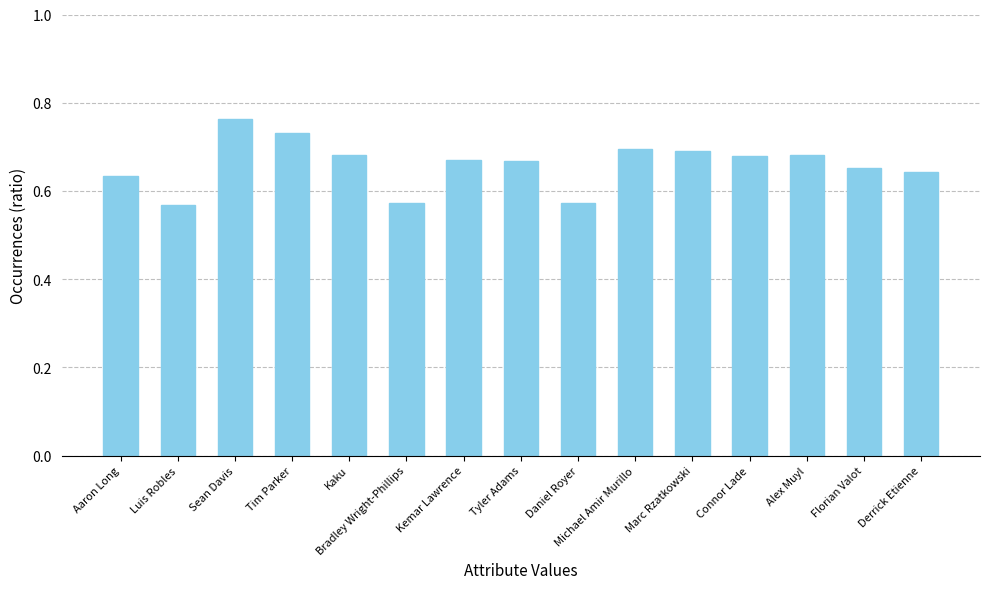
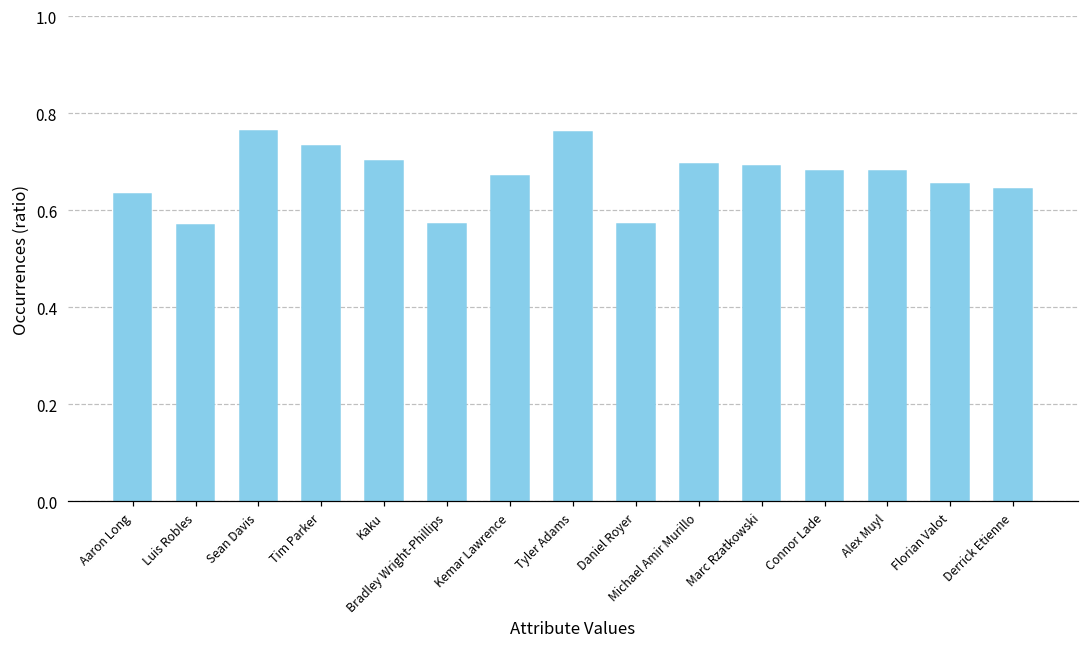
  {
    "Aaron Long": 0.63,
    "Luis Robles": 0.57,
    "Sean Davis": 0.76,
    "Tim Parker": 0.73,
-   "Kaku": 0.68,
+   "Kaku": 0.70,
    "Bradley Wright-Phillips": 0.57,
    "Kemar Lawrence": 0.67,
-   "Tyler Adams": 0.67,
+   "Tyler Adams": 0.76,
    "Daniel Royer": 0.57,
    "Michael Amir Murillo": 0.70,
    "Marc Rzatkowski": 0.69,
    "Connor Lade": 0.68,
    "Alex Muyl": 0.68,
    "Florian Valot": 0.65,
    "Derrick Etienne": 0.64
  }
